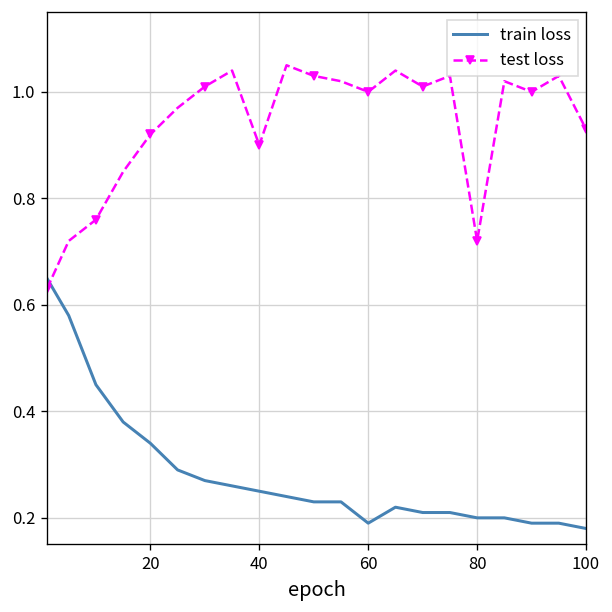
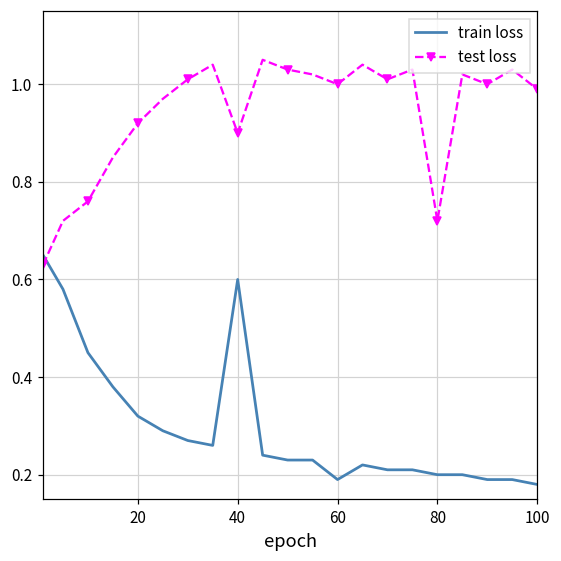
  {
    "train loss": {
-     "20": 0.34,
-     "40": 0.25,
+     "20": 0.32,
+     "40": 0.60,
      "60": 0.19,
      "80": 0.20,
      "100": 0.18
    },
    "test loss": {
      "20": 0.92,
      "40": 0.90,
      "60": 1.00,
      "80": 0.72,
-     "100": 0.93
+     "100": 0.99
    }
  }
